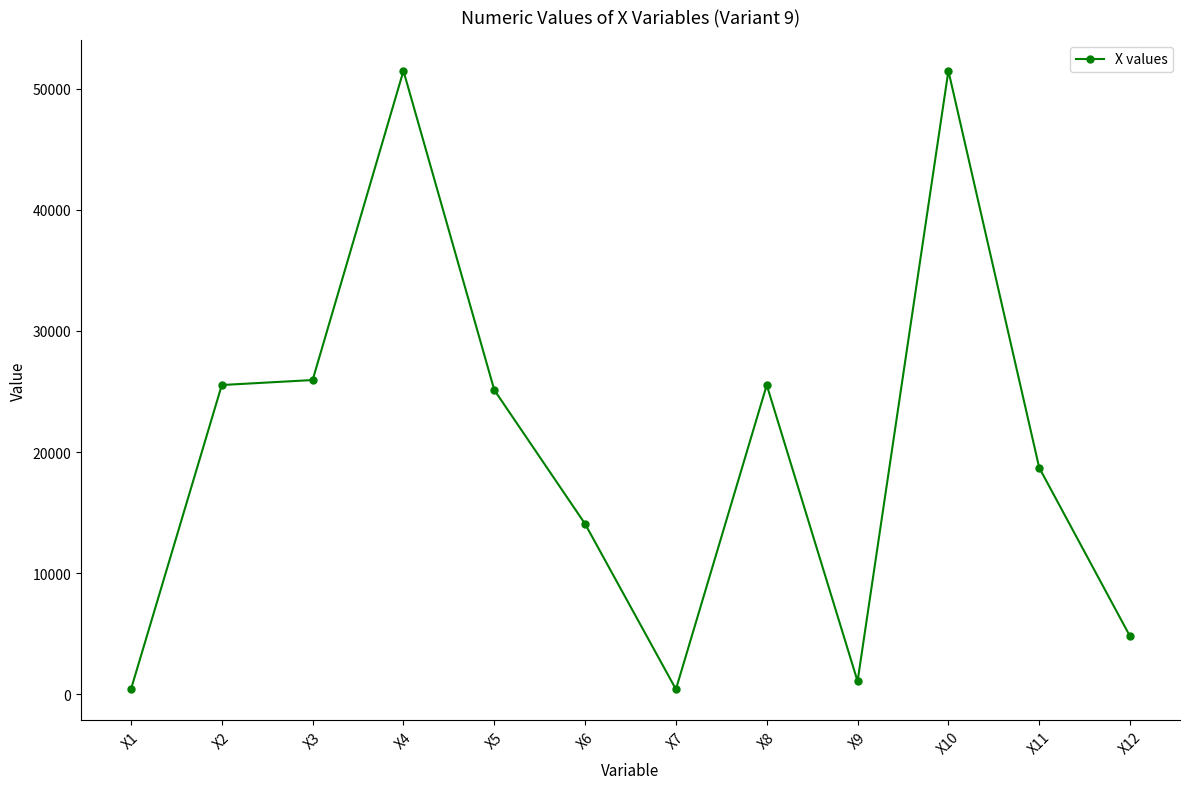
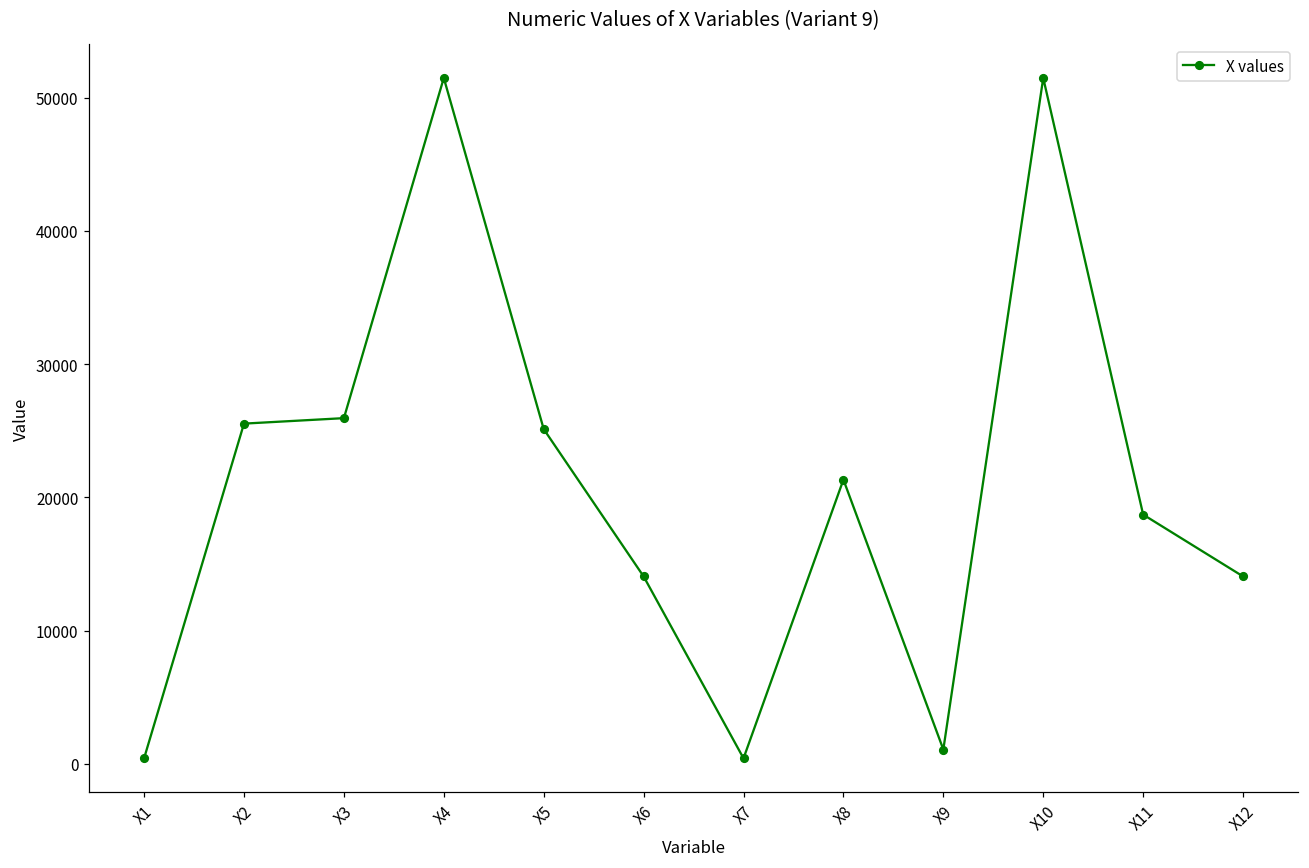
  {
    "X1": 400,
    "X2": 25500,
    "X3": 25900,
    "X4": 51500,
    "X5": 25100,
    "X6": 14100,
    "X7": 400,
-   "X8": 25500,
+   "X8": 21300,
    "X9": 1100,
    "X10": 51500,
    "X11": 18700,
-   "X12": 4800
+   "X12": 14100
  }
